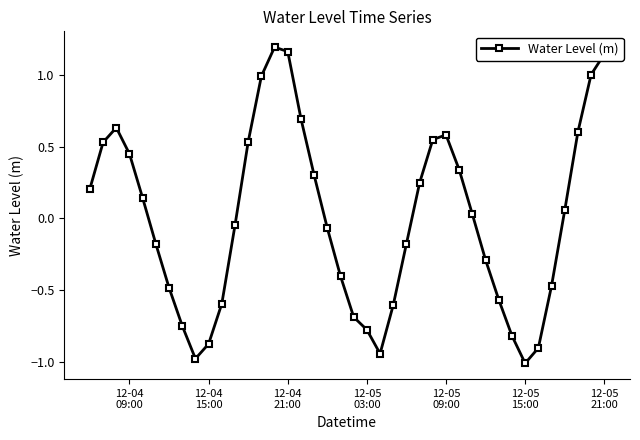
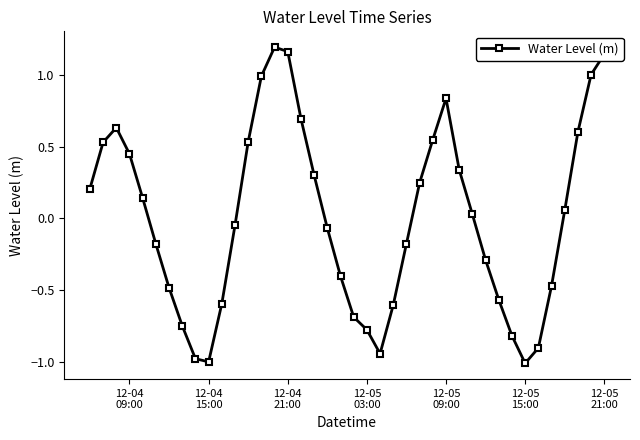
  {
    "12-04 09:00": 0.45,
-   "12-04 15:00": -0.88,
+   "12-04 15:00": -1.00,
    "12-04 21:00": 1.16,
    "12-05 03:00": -0.78,
-   "12-05 09:00": 0.58,
+   "12-05 09:00": 0.84,
    "12-05 15:00": -1.01
  }
